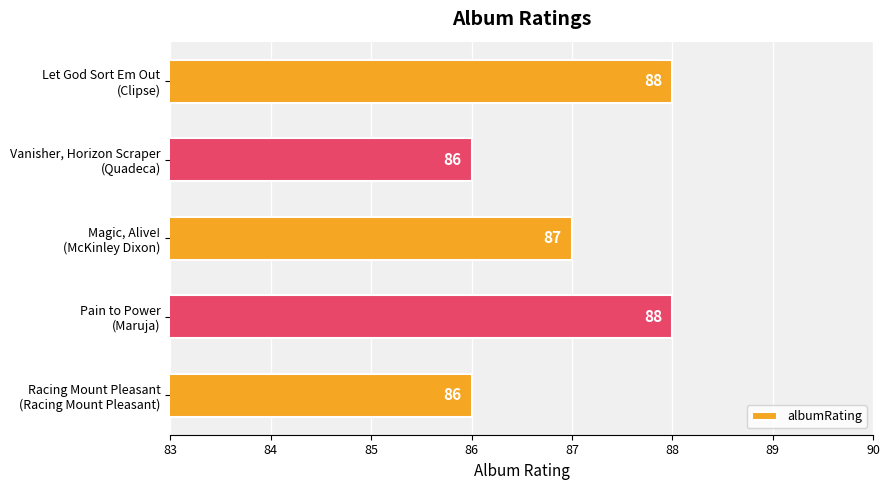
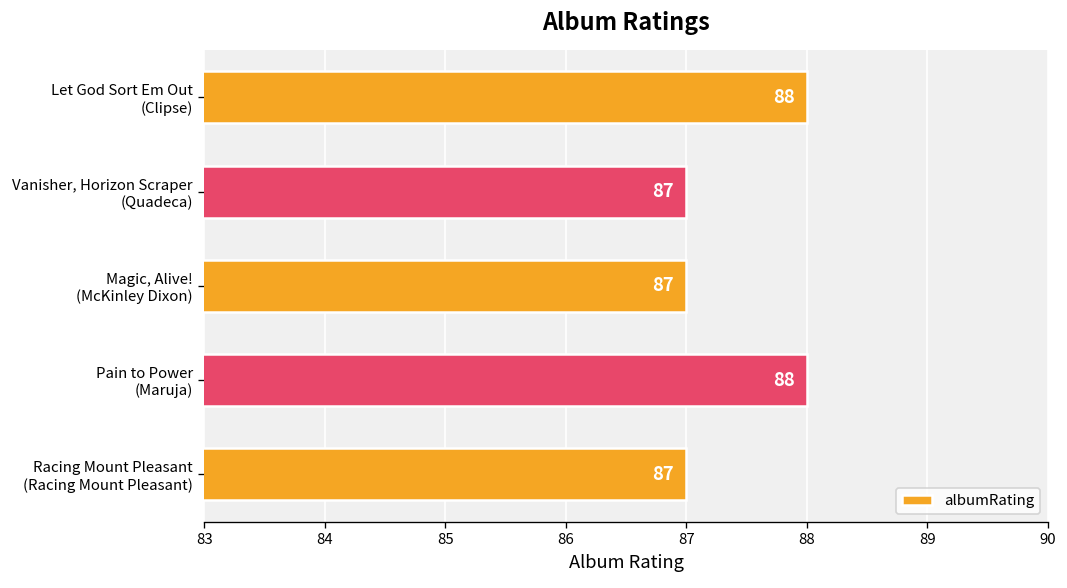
  {
    "Let God Sort Em Out (Clipse)": 88,
-   "Vanisher, Horizon Scraper (Quadeca)": 86,
+   "Vanisher, Horizon Scraper (Quadeca)": 87,
    "Magic, Alive! (McKinley Dixon)": 87,
    "Pain to Power (Maruja)": 88,
-   "Racing Mount Pleasant (Racing Mount Pleasant)": 86
+   "Racing Mount Pleasant (Racing Mount Pleasant)": 87
  }
